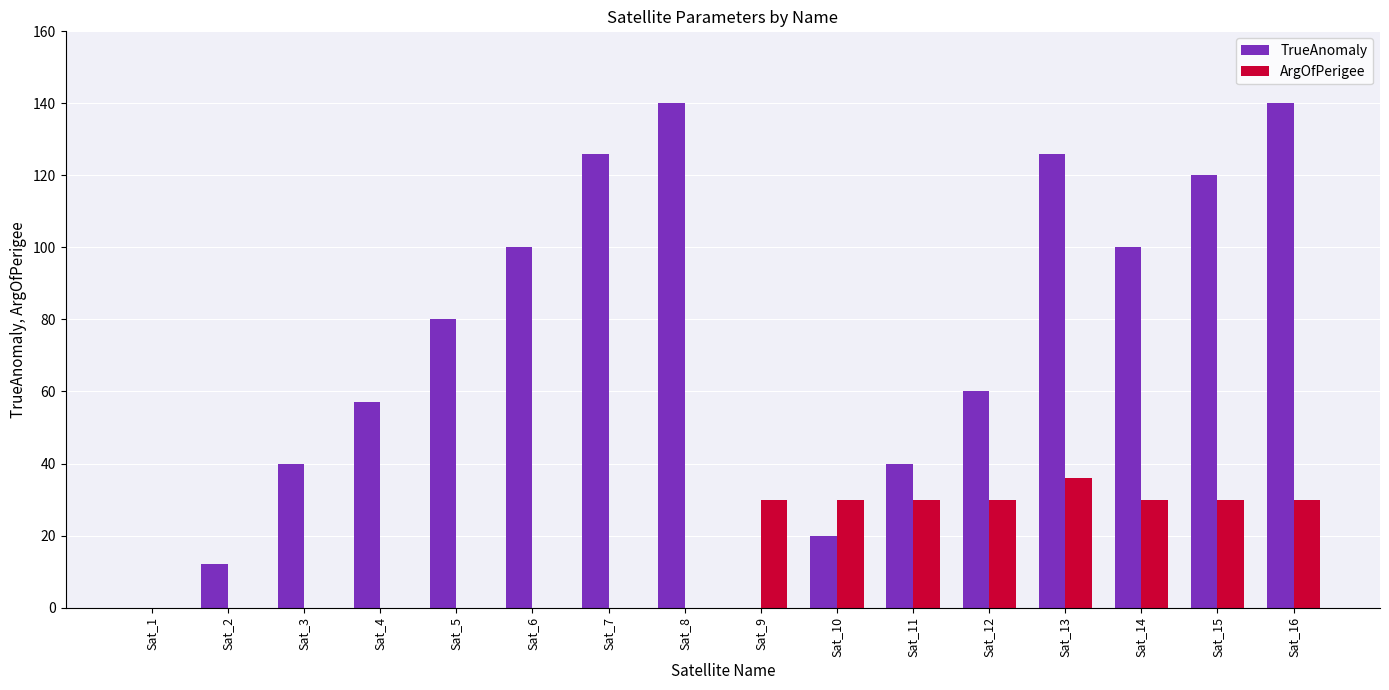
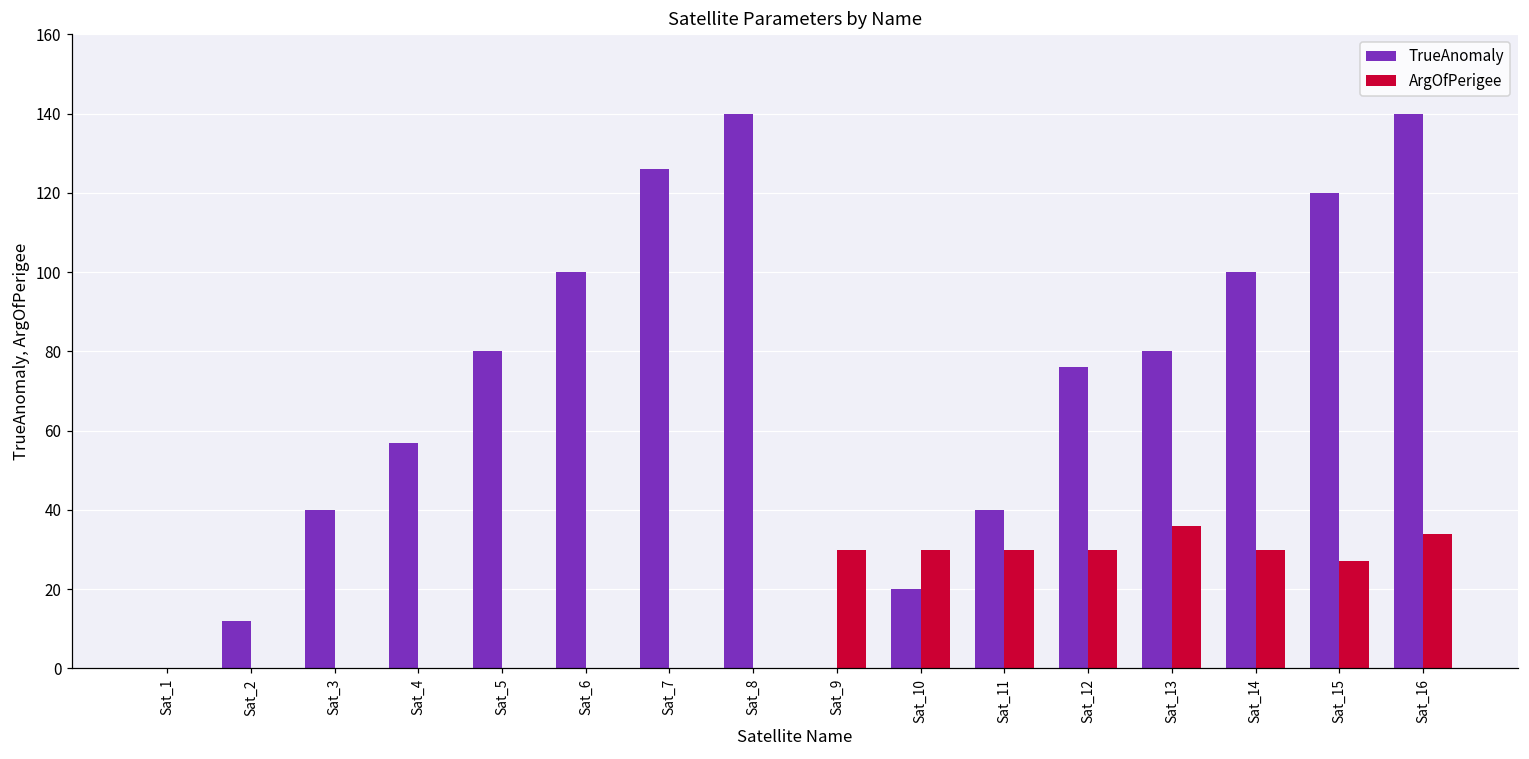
  {
    "TrueAnomaly": {
      "Sat_1": 0,
      "Sat_2": 12,
      "Sat_3": 40,
      "Sat_4": 57,
      "Sat_5": 80,
      "Sat_6": 100,
      "Sat_7": 126,
      "Sat_8": 140,
      "Sat_9": 0,
      "Sat_10": 20,
      "Sat_11": 40,
-     "Sat_12": 60,
-     "Sat_13": 126,
+     "Sat_12": 76,
+     "Sat_13": 80,
      "Sat_14": 100,
      "Sat_15": 120,
      "Sat_16": 140
    },
    "ArgOfPerigee": {
      "Sat_1": 0,
      "Sat_2": 0,
      "Sat_3": 0,
      "Sat_4": 0,
      "Sat_5": 0,
      "Sat_6": 0,
      "Sat_7": 0,
      "Sat_8": 0,
      "Sat_9": 30,
      "Sat_10": 30,
      "Sat_11": 30,
      "Sat_12": 30,
      "Sat_13": 36,
      "Sat_14": 30,
-     "Sat_15": 30,
-     "Sat_16": 30
+     "Sat_15": 27,
+     "Sat_16": 34
    }
  }
